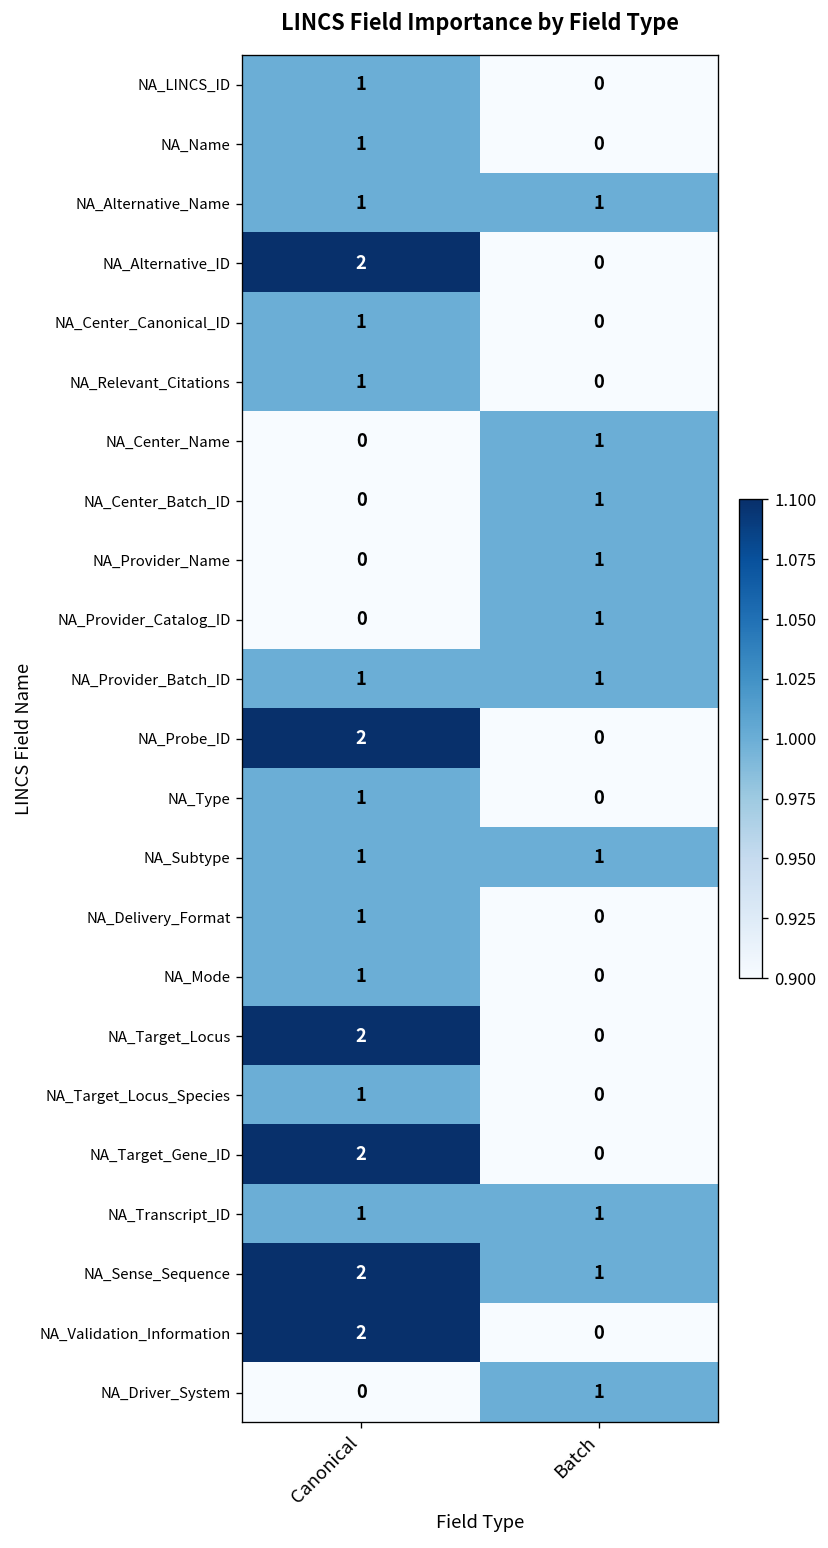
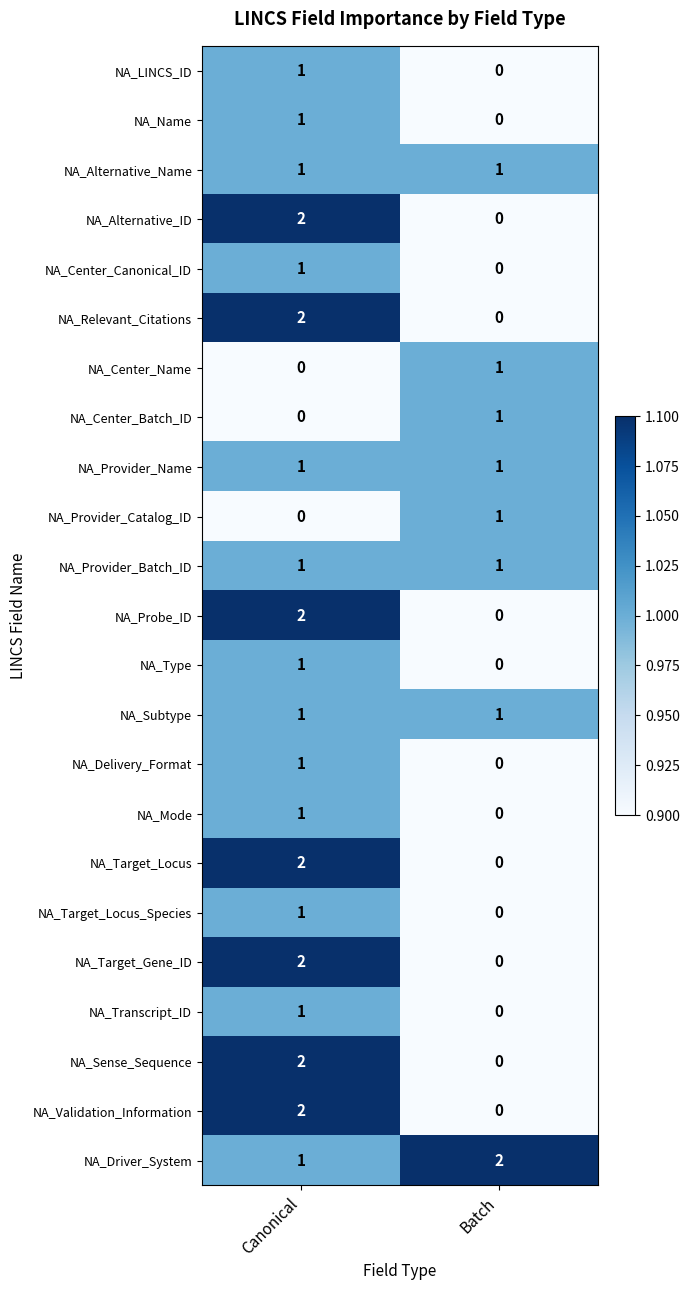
  {
    "NA_LINCS_ID": {
      "Canonical": 1,
      "Batch": 0
    },
    "NA_Name": {
      "Canonical": 1,
      "Batch": 0
    },
    "NA_Alternative_Name": {
      "Canonical": 1,
      "Batch": 1
    },
    "NA_Alternative_ID": {
      "Canonical": 2,
      "Batch": 0
    },
    "NA_Center_Canonical_ID": {
      "Canonical": 1,
      "Batch": 0
    },
    "NA_Relevant_Citations": {
-     "Canonical": 1,
+     "Canonical": 2,
      "Batch": 0
    },
    "NA_Center_Name": {
      "Canonical": 0,
      "Batch": 1
    },
    "NA_Center_Batch_ID": {
      "Canonical": 0,
      "Batch": 1
    },
    "NA_Provider_Name": {
-     "Canonical": 0,
+     "Canonical": 1,
      "Batch": 1
    },
    "NA_Provider_Catalog_ID": {
      "Canonical": 0,
      "Batch": 1
    },
    "NA_Provider_Batch_ID": {
      "Canonical": 1,
      "Batch": 1
    },
    "NA_Probe_ID": {
      "Canonical": 2,
      "Batch": 0
    },
    "NA_Type": {
      "Canonical": 1,
      "Batch": 0
    },
    "NA_Subtype": {
      "Canonical": 1,
      "Batch": 1
    },
    "NA_Delivery_Format": {
      "Canonical": 1,
      "Batch": 0
    },
    "NA_Mode": {
      "Canonical": 1,
      "Batch": 0
    },
    "NA_Target_Locus": {
      "Canonical": 2,
      "Batch": 0
    },
    "NA_Target_Locus_Species": {
      "Canonical": 1,
      "Batch": 0
    },
    "NA_Target_Gene_ID": {
      "Canonical": 2,
      "Batch": 0
    },
    "NA_Transcript_ID": {
      "Canonical": 1,
-     "Batch": 1
+     "Batch": 0
    },
    "NA_Sense_Sequence": {
      "Canonical": 2,
-     "Batch": 1
+     "Batch": 0
    },
    "NA_Validation_Information": {
      "Canonical": 2,
      "Batch": 0
    },
    "NA_Driver_System": {
-     "Canonical": 0,
-     "Batch": 1
+     "Canonical": 1,
+     "Batch": 2
    }
  }
